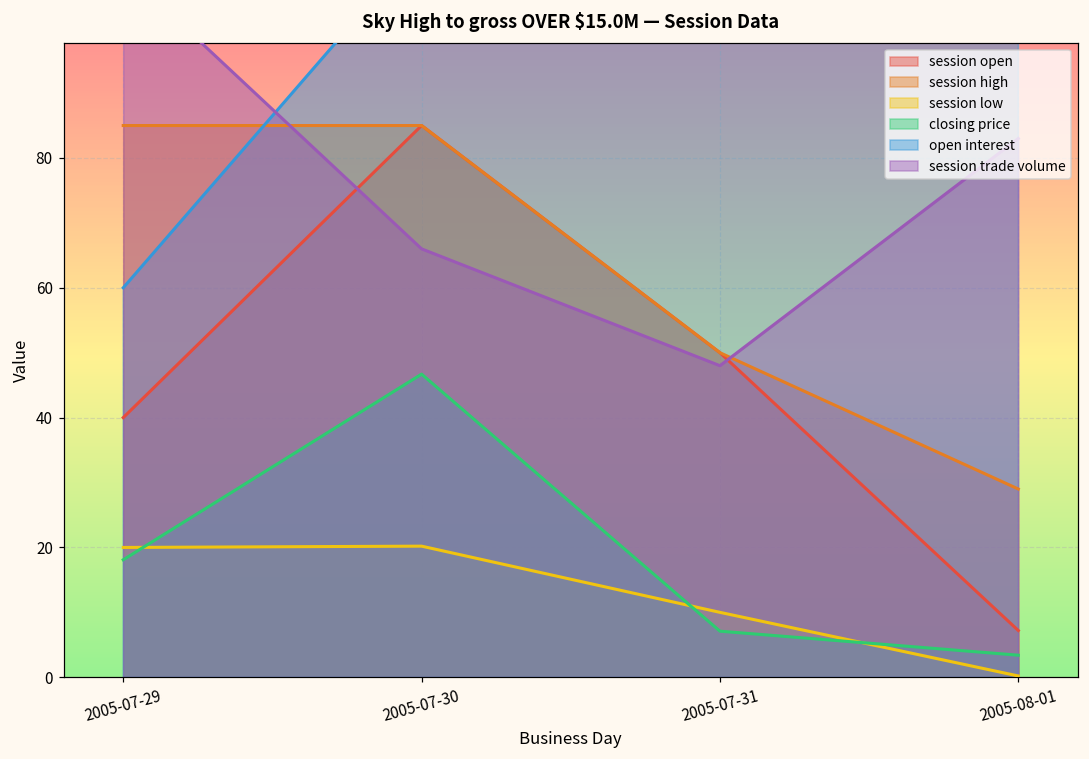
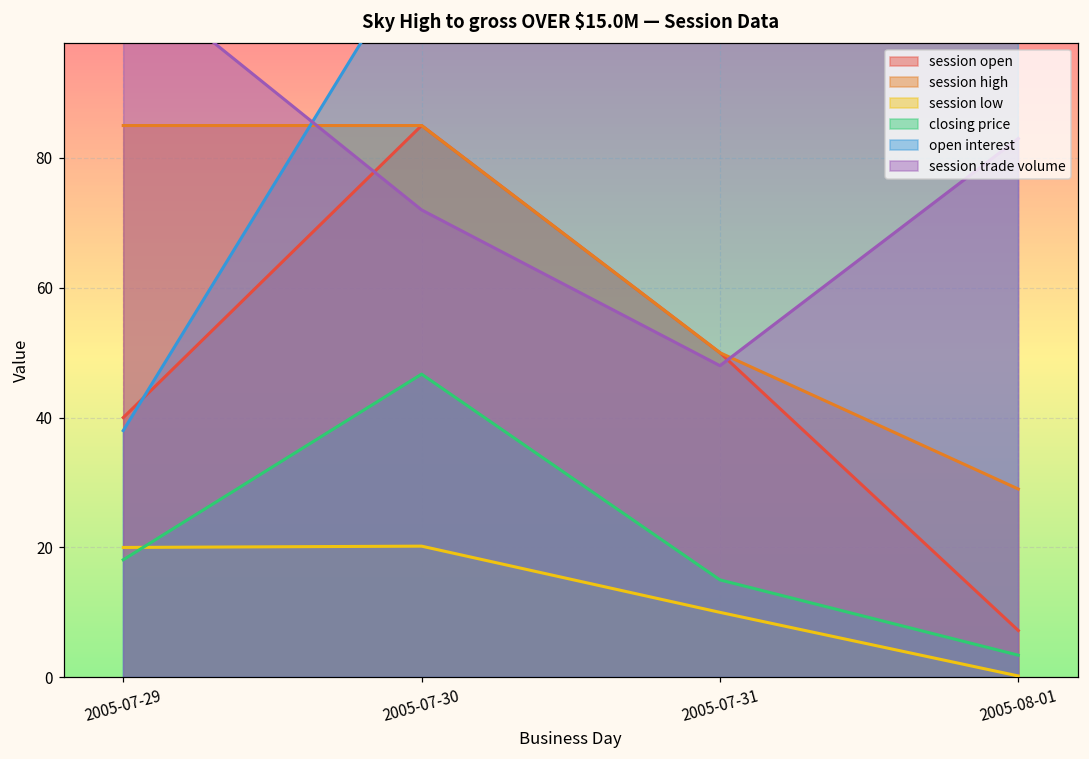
  {
    "closing price": {
      "2005-07-29": 18,
      "2005-07-30": 47,
-     "2005-07-31": 7,
+     "2005-07-31": 15,
      "2005-08-01": 3
    },
    "open interest": {
-     "2005-07-29": 60
+     "2005-07-29": 38
    },
    "session trade volume": {
-     "2005-07-30": 66,
+     "2005-07-30": 72,
      "2005-07-31": 48
    }
  }
